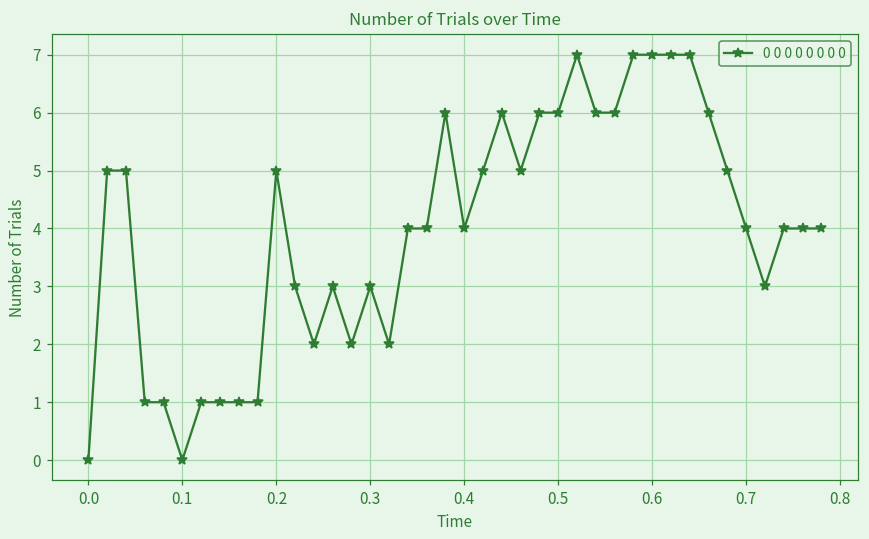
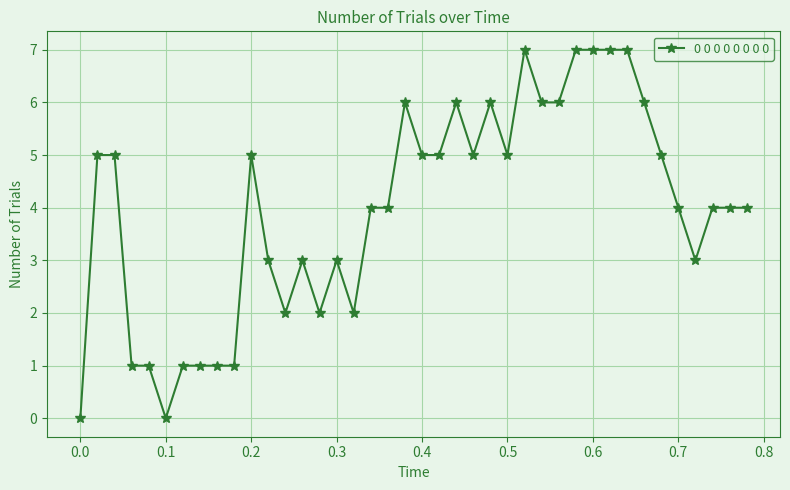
  {
    "0.0": 0,
    "0.1": 0,
    "0.2": 5,
    "0.3": 3,
-   "0.4": 4,
-   "0.5": 6,
+   "0.4": 5,
+   "0.5": 5,
    "0.6": 7,
    "0.7": 4
  }
